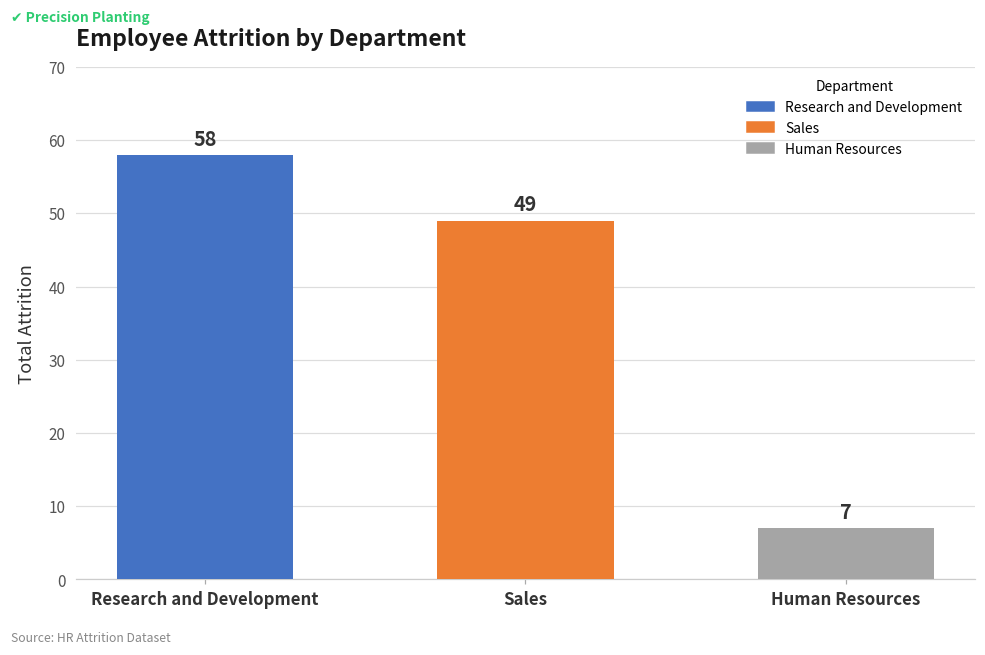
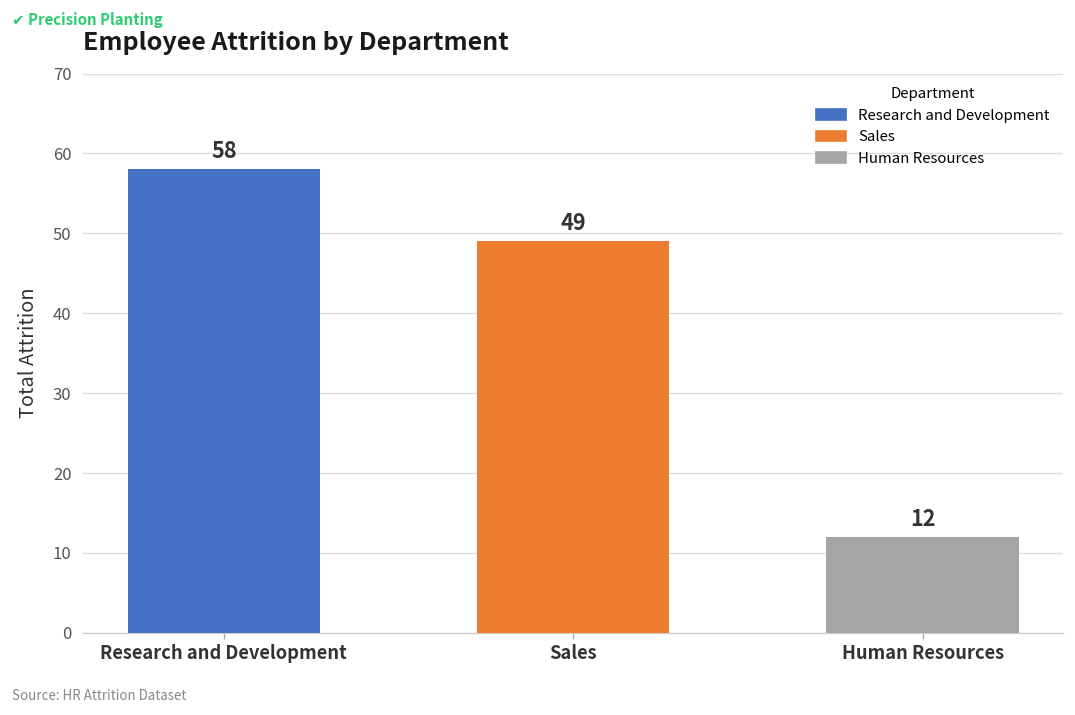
  {
    "Research and Development": 58,
    "Sales": 49,
-   "Human Resources": 7
+   "Human Resources": 12
  }
